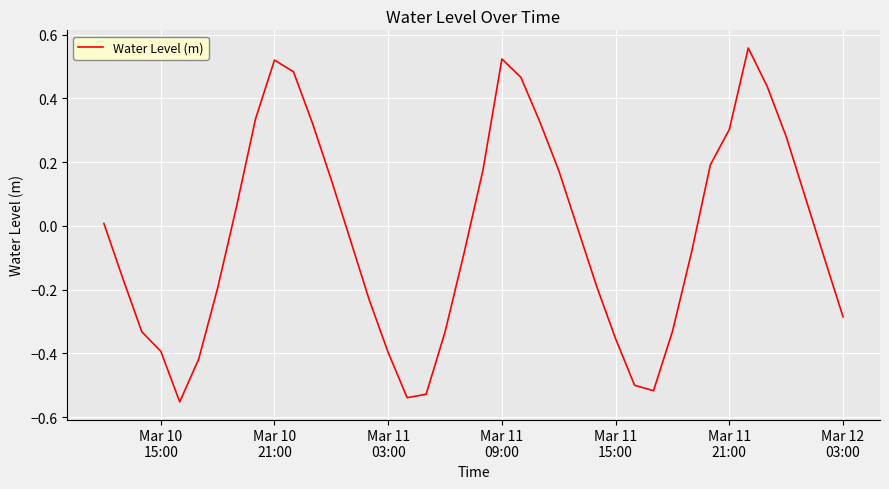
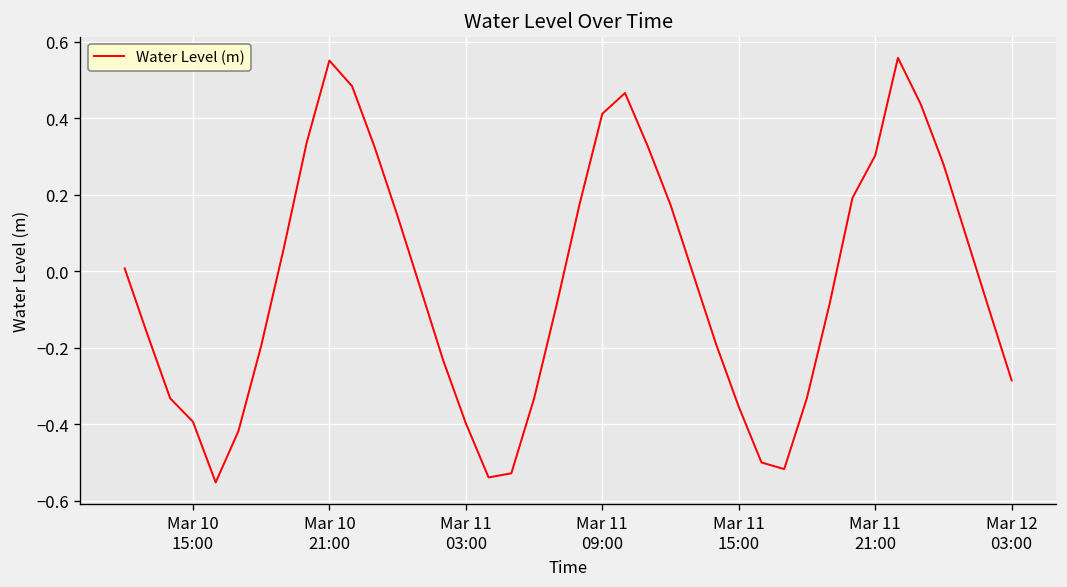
  {
    "Mar 10 15:00": -0.39,
-   "Mar 10 21:00": 0.52,
+   "Mar 10 21:00": 0.55,
    "Mar 11 03:00": -0.40,
-   "Mar 11 09:00": 0.52,
+   "Mar 11 09:00": 0.41,
    "Mar 11 15:00": -0.35,
    "Mar 11 21:00": 0.30,
    "Mar 12 03:00": -0.29
  }
